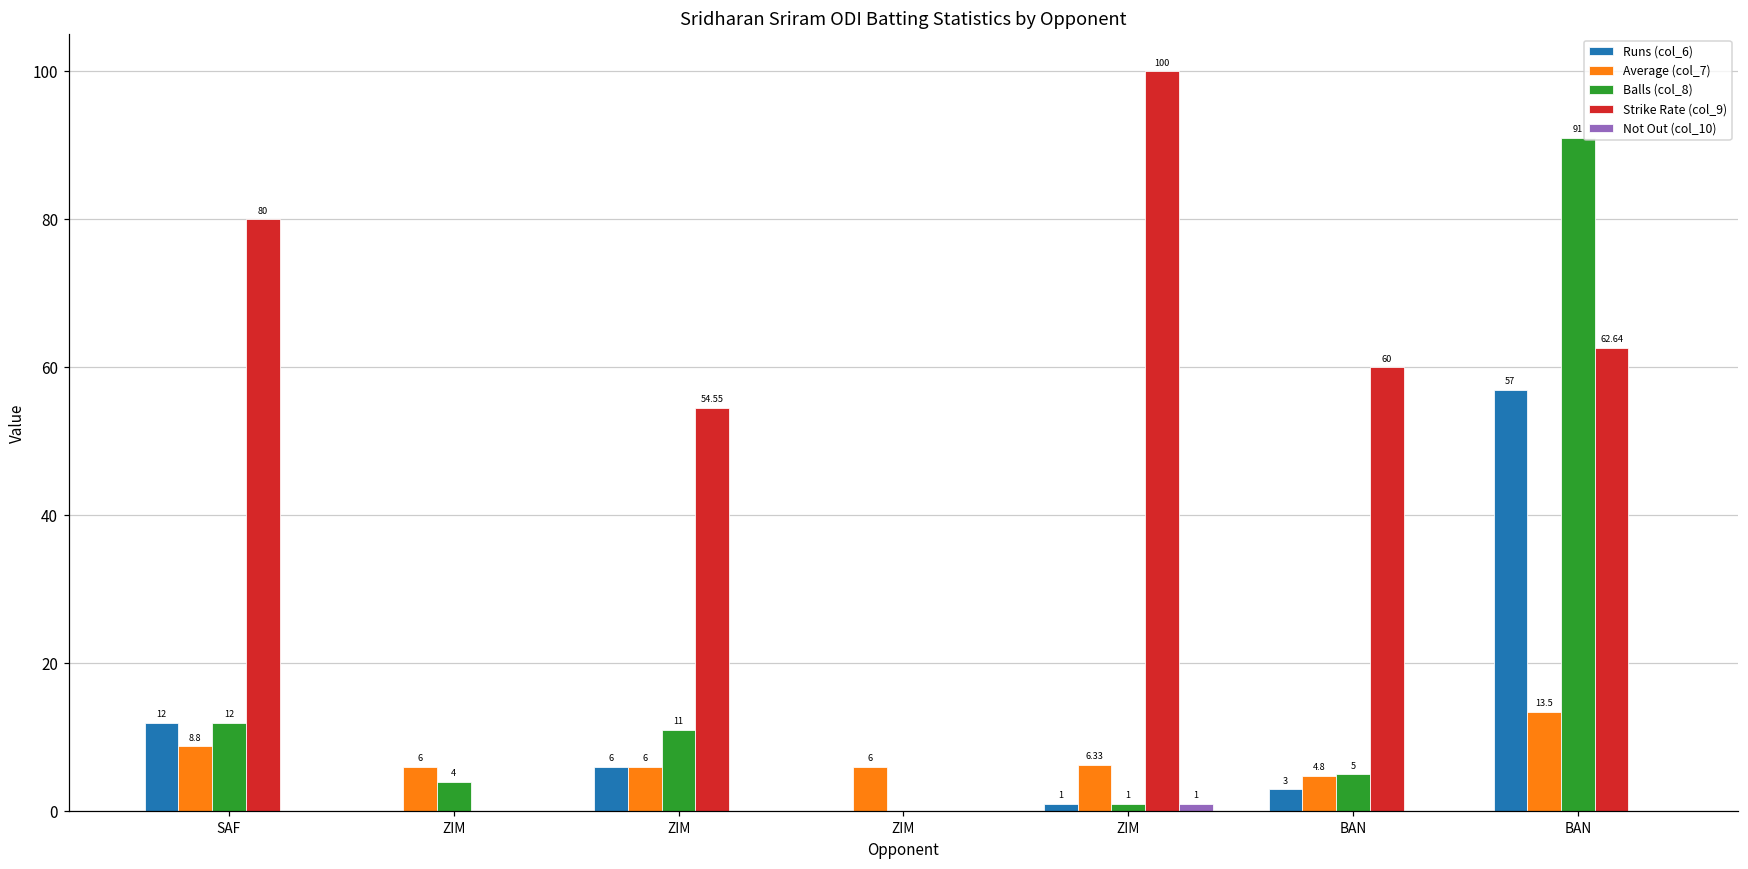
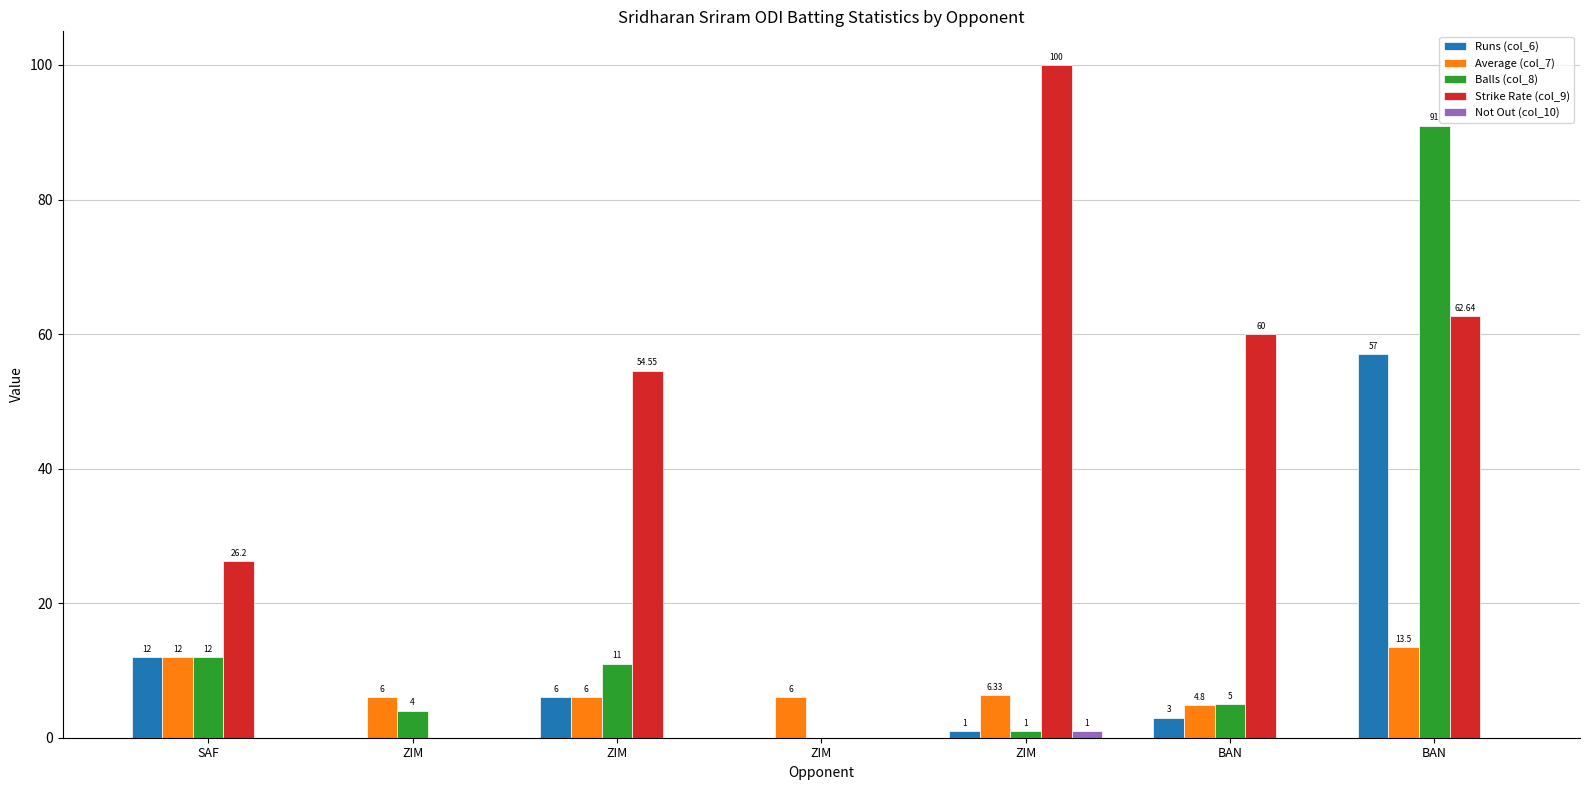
  {
    "Runs (col_6)": {
      "SAF": 12
    },
    "Average (col_7)": {
-     "SAF": 8.8
+     "SAF": 12
    },
    "Balls (col_8)": {
      "SAF": 12
    },
    "Strike Rate (col_9)": {
-     "SAF": 80
+     "SAF": 26.2
    },
    "Not Out (col_10)": {
      "SAF": 0
    }
  }
